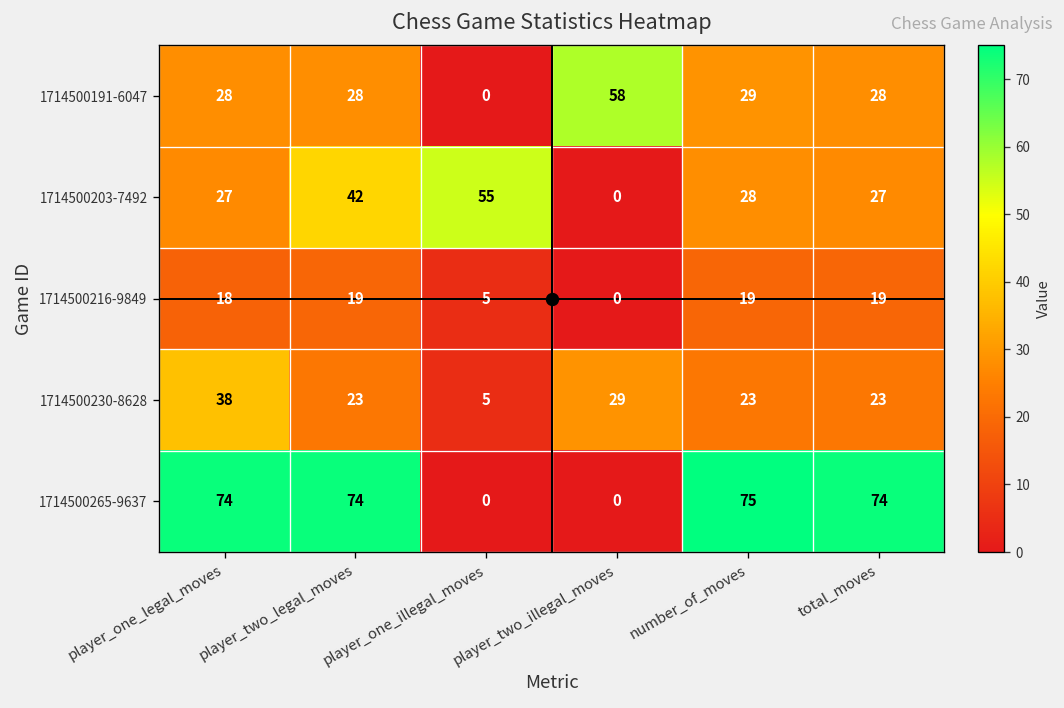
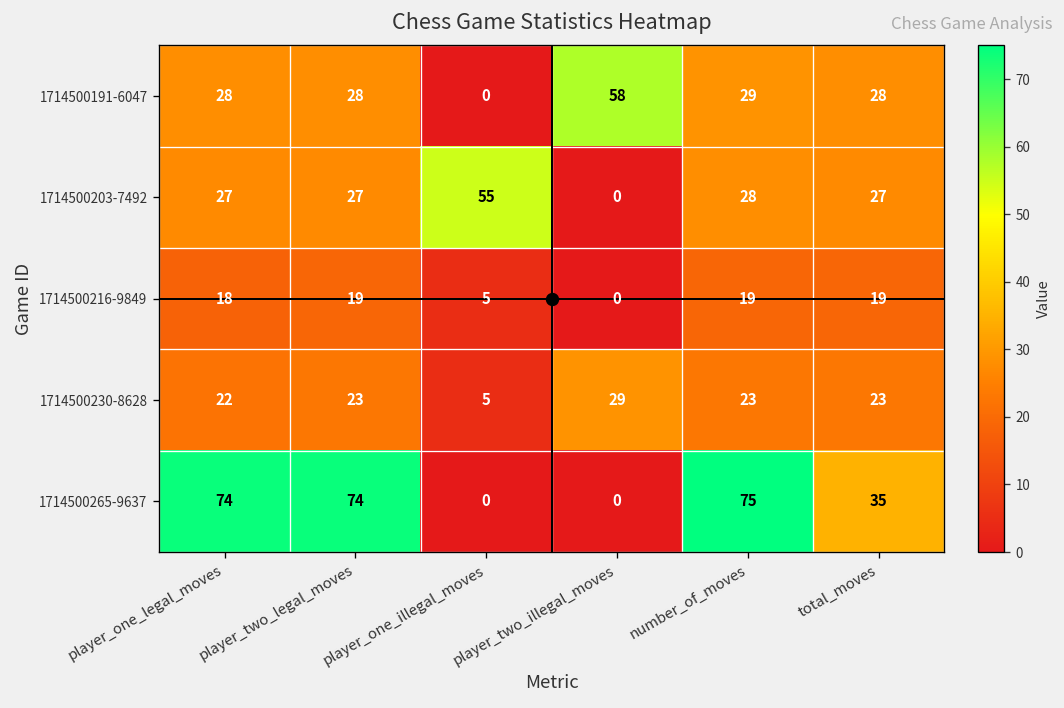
  {
    "1714500191-6047": {
      "player_one_legal_moves": 28,
      "player_two_legal_moves": 28,
      "player_one_illegal_moves": 0,
      "player_two_illegal_moves": 58,
      "number_of_moves": 29,
      "total_moves": 28
    },
    "1714500203-7492": {
      "player_one_legal_moves": 27,
-     "player_two_legal_moves": 42,
+     "player_two_legal_moves": 27,
      "player_one_illegal_moves": 55,
      "player_two_illegal_moves": 0,
      "number_of_moves": 28,
      "total_moves": 27
    },
    "1714500216-9849": {
      "player_one_legal_moves": 18,
      "player_two_legal_moves": 19,
      "player_one_illegal_moves": 5,
      "player_two_illegal_moves": 0,
      "number_of_moves": 19,
      "total_moves": 19
    },
    "1714500230-8628": {
-     "player_one_legal_moves": 38,
+     "player_one_legal_moves": 22,
      "player_two_legal_moves": 23,
      "player_one_illegal_moves": 5,
      "player_two_illegal_moves": 29,
      "number_of_moves": 23,
      "total_moves": 23
    },
    "1714500265-9637": {
      "player_one_legal_moves": 74,
      "player_two_legal_moves": 74,
      "player_one_illegal_moves": 0,
      "player_two_illegal_moves": 0,
      "number_of_moves": 75,
-     "total_moves": 74
+     "total_moves": 35
    }
  }
